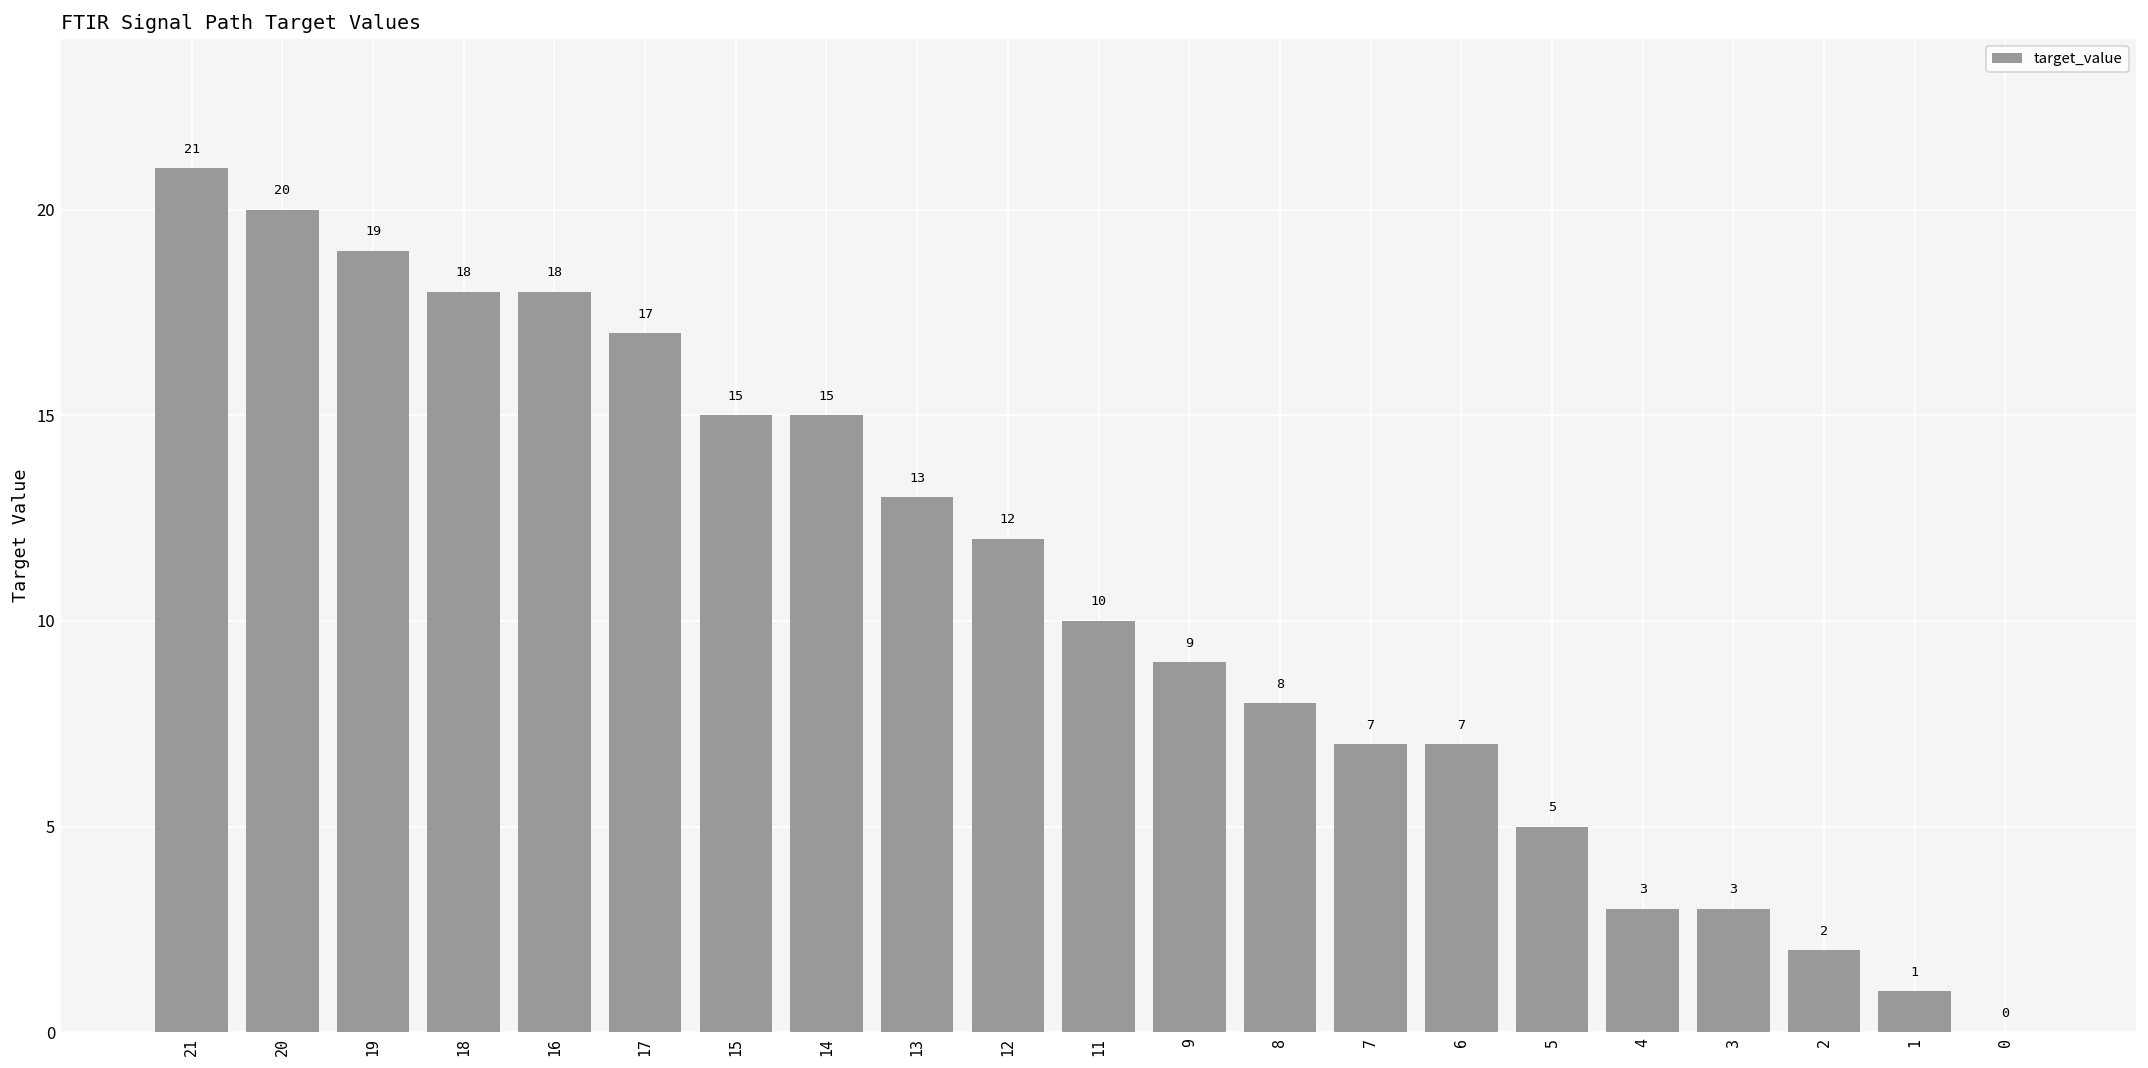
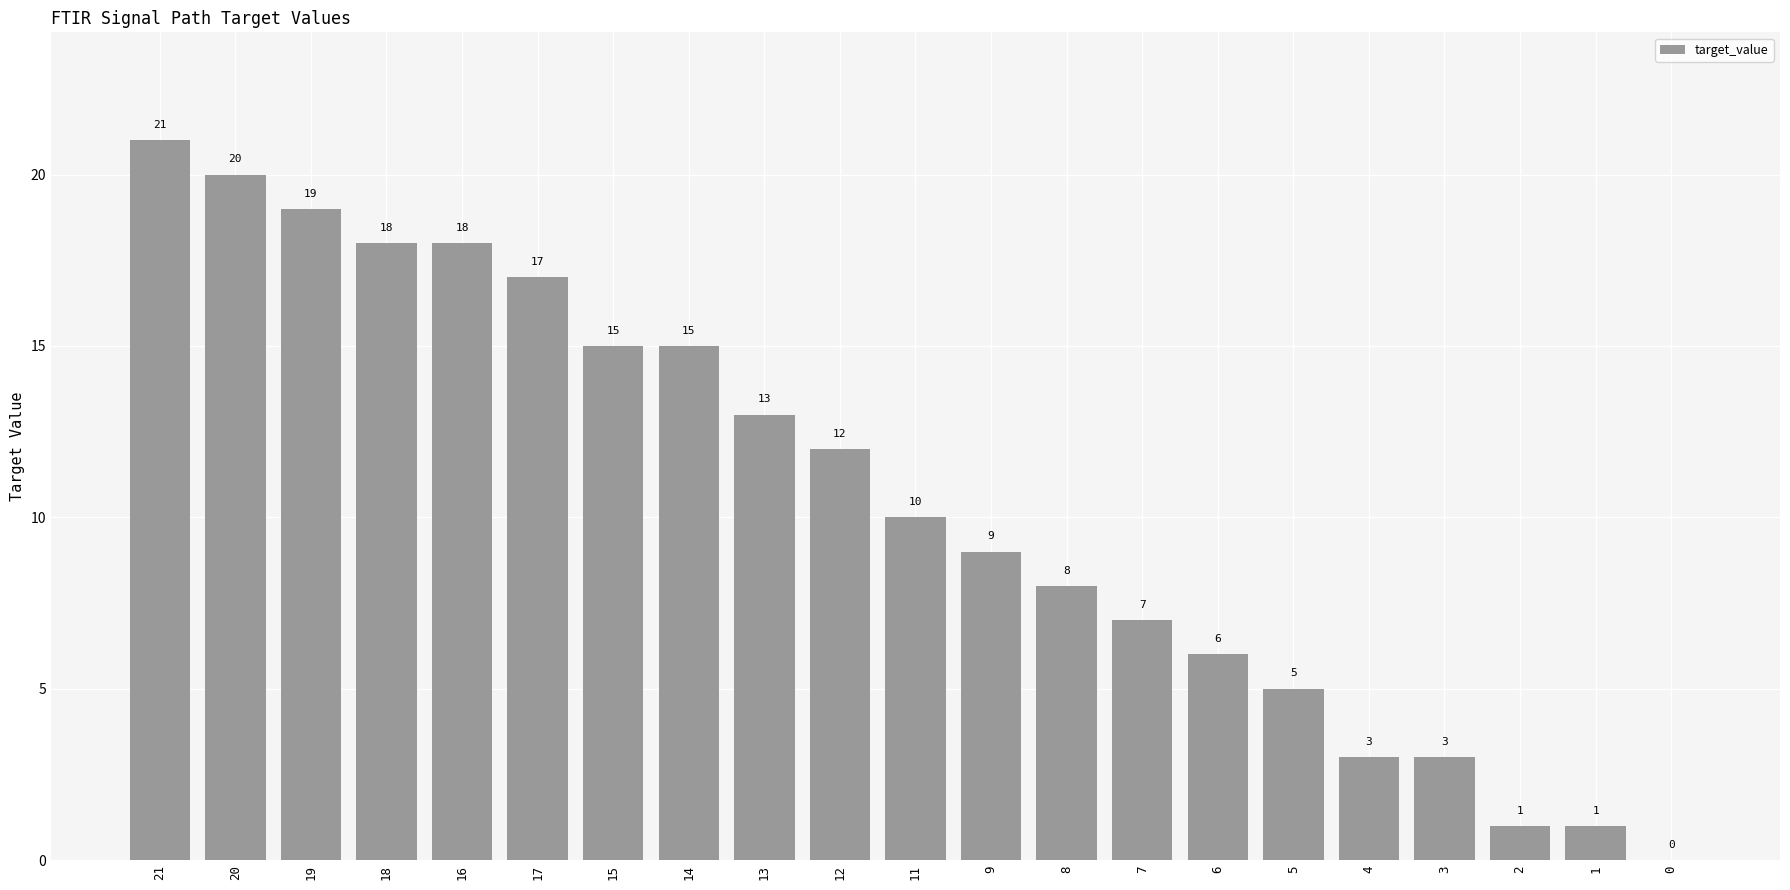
  {
    "21": 21,
    "20": 20,
    "19": 19,
    "18": 18,
    "16": 18,
    "17": 17,
    "15": 15,
    "14": 15,
    "13": 13,
    "12": 12,
    "11": 10,
    "9": 9,
    "8": 8,
    "7": 7,
-   "6": 7,
+   "6": 6,
    "5": 5,
    "4": 3,
    "3": 3,
-   "2": 2,
+   "2": 1,
    "1": 1,
    "0": 0
  }
